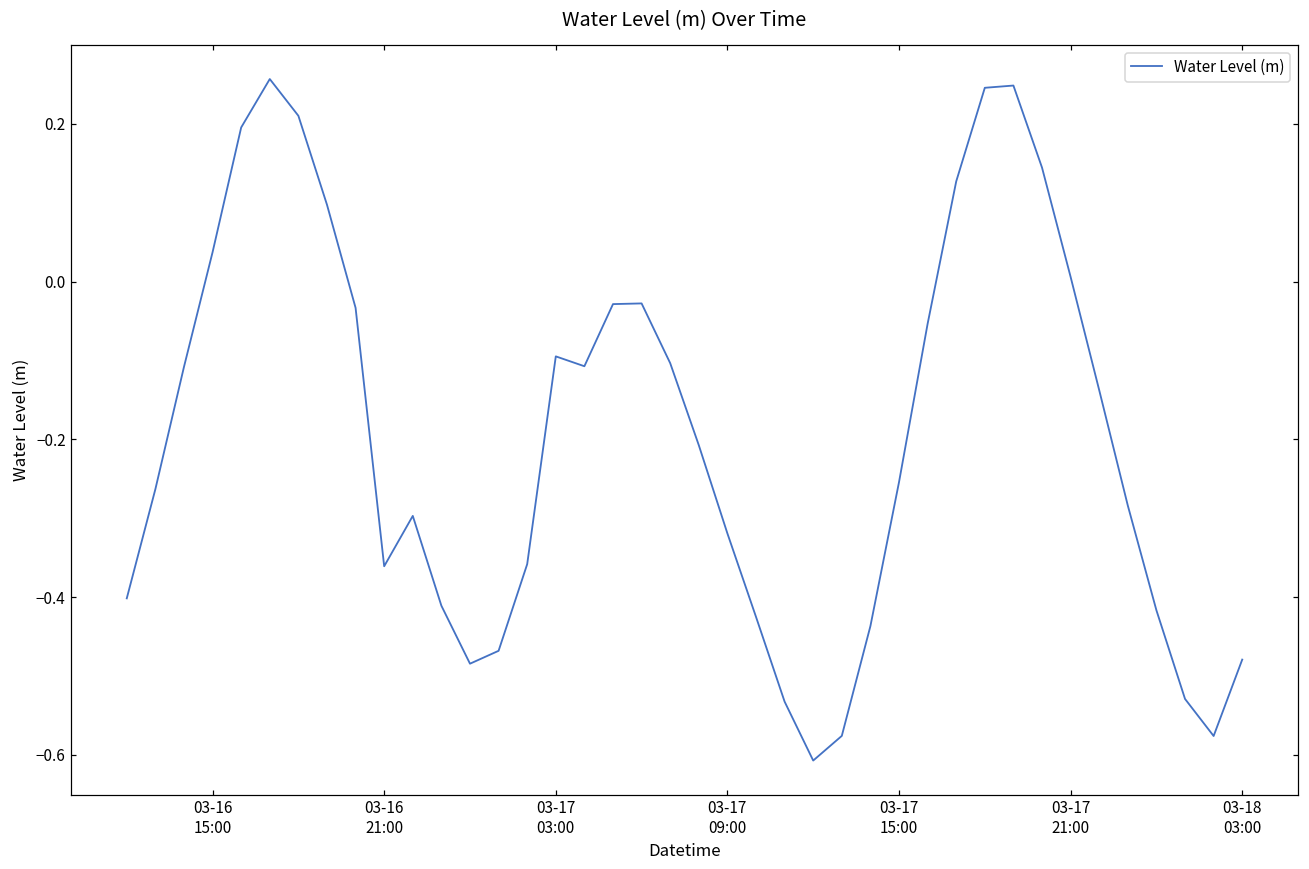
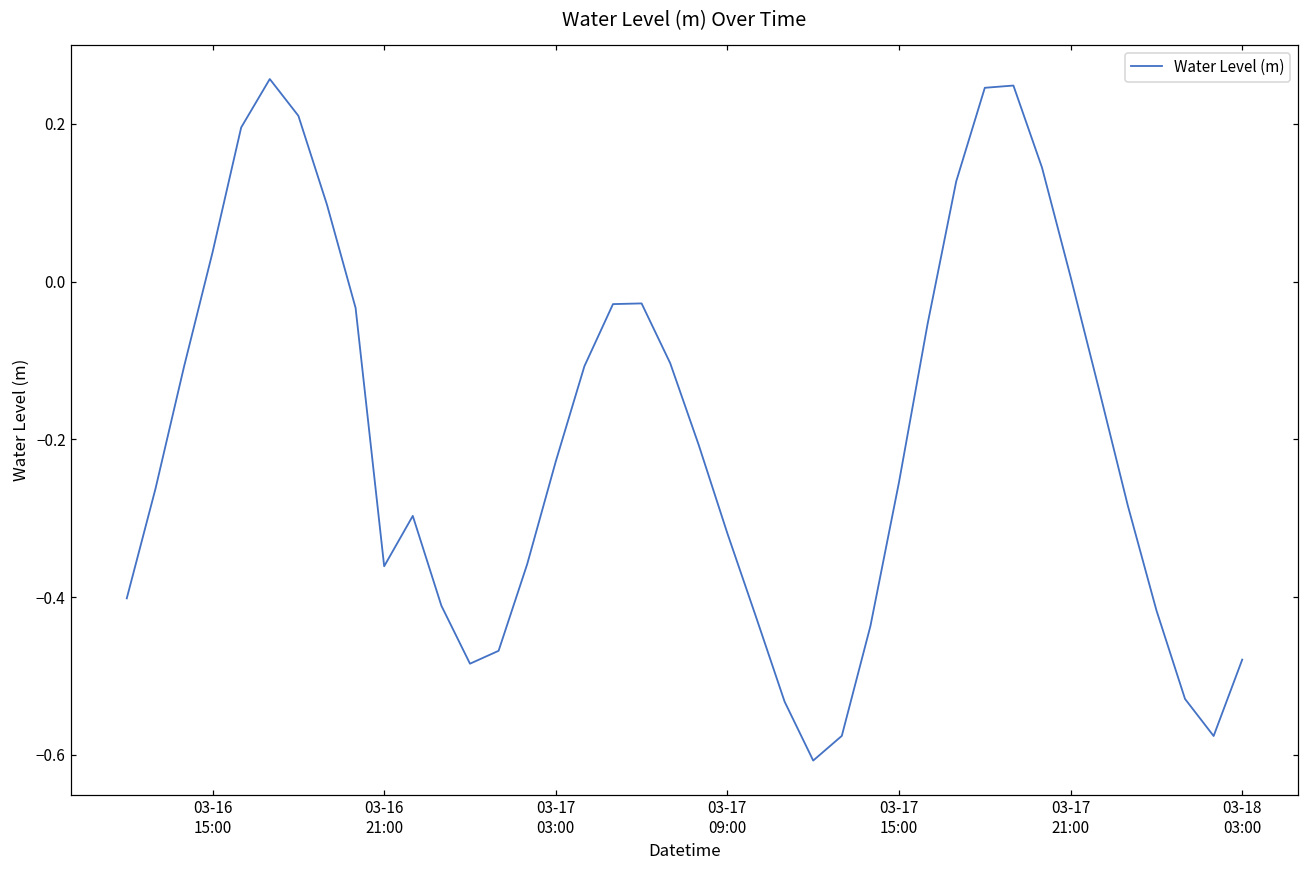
  {
    "03-16 15:00": 0.04,
    "03-16 21:00": -0.36,
-   "03-17 03:00": -0.09,
+   "03-17 03:00": -0.23,
    "03-17 09:00": -0.32,
    "03-17 15:00": -0.25,
    "03-17 21:00": 0.01,
    "03-18 03:00": -0.48
  }
